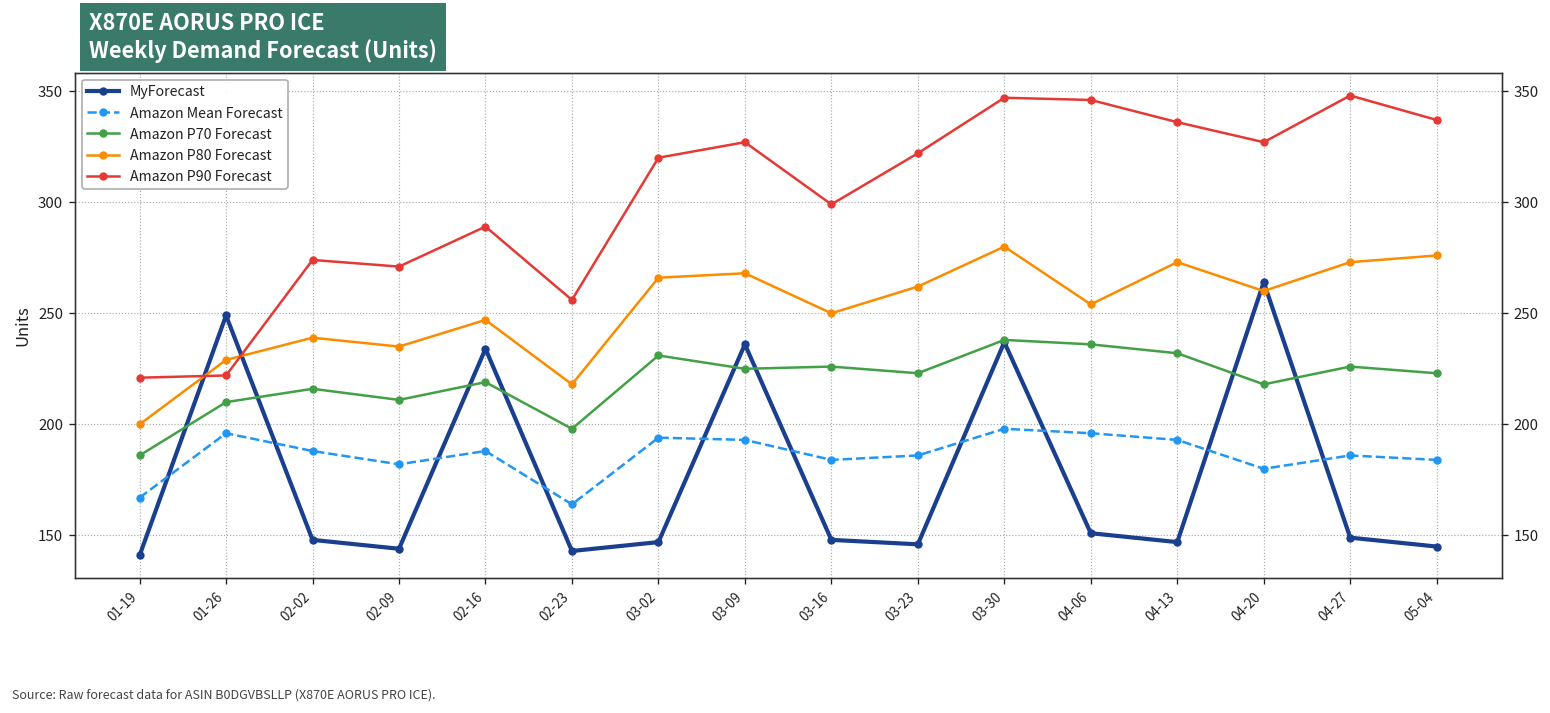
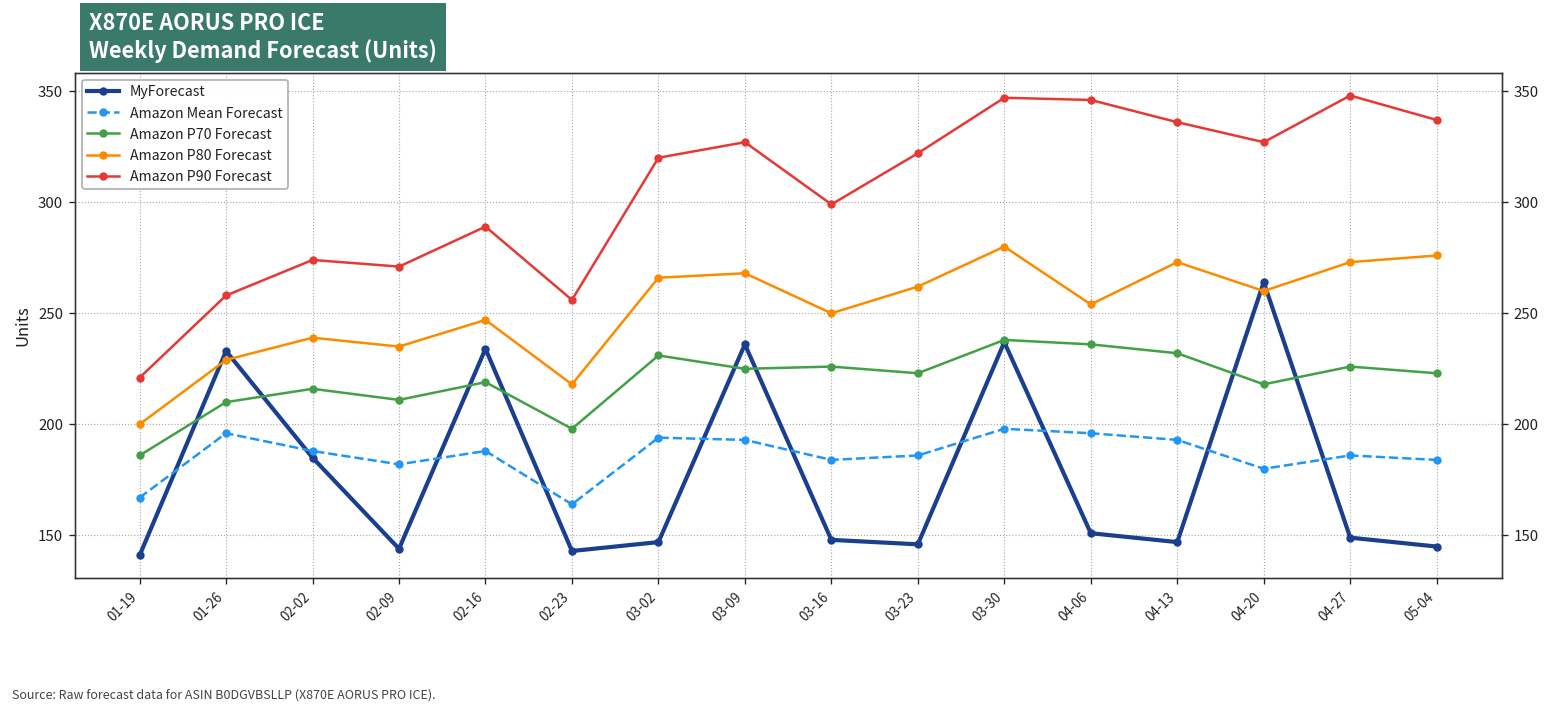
  {
    "MyForecast": {
      "01-19": 141,
-     "01-26": 249,
-     "02-02": 148,
+     "01-26": 233,
+     "02-02": 185,
      "02-09": 144,
      "02-16": 234,
      "02-23": 143,
      "03-02": 147,
      "03-09": 236,
      "03-16": 148,
      "03-23": 146,
      "04-06": 151,
      "04-13": 147,
      "04-20": 264,
      "04-27": 149,
      "05-04": 145
    },
    "Amazon Mean Forecast": {
      "01-19": 167,
      "01-26": 196,
      "02-02": 188,
      "02-09": 182,
      "02-16": 188,
      "02-23": 164,
      "03-02": 194,
      "03-09": 193,
      "03-16": 184,
      "03-23": 186,
      "03-30": 198,
      "04-06": 196,
      "04-13": 193,
      "04-20": 180,
      "04-27": 186,
      "05-04": 184
    },
    "Amazon P70 Forecast": {
      "01-19": 186,
      "01-26": 210,
      "02-02": 216,
      "02-09": 211,
      "02-16": 219,
      "02-23": 198,
      "03-02": 231,
      "03-09": 225,
      "03-16": 226,
      "03-23": 223,
      "04-06": 236,
      "04-13": 232,
      "04-20": 218,
      "04-27": 226,
      "05-04": 223
    },
    "Amazon P80 Forecast": {
      "01-19": 200,
      "01-26": 229,
      "02-02": 239,
      "02-09": 235,
      "02-16": 247,
      "02-23": 218,
      "03-02": 266,
      "03-09": 268,
      "03-16": 250,
      "03-23": 262,
      "03-30": 280,
      "04-06": 254,
      "04-13": 273,
      "04-20": 260,
      "04-27": 273,
      "05-04": 276
    },
    "Amazon P90 Forecast": {
      "01-19": 221,
-     "01-26": 222,
+     "01-26": 258,
      "02-02": 274,
      "02-09": 271,
      "02-16": 289,
      "02-23": 256,
      "03-02": 320,
      "03-09": 327,
      "03-16": 299,
      "03-23": 322,
      "03-30": 347,
      "04-06": 346,
      "04-13": 336,
      "04-20": 327,
      "04-27": 348,
      "05-04": 337
    }
  }
